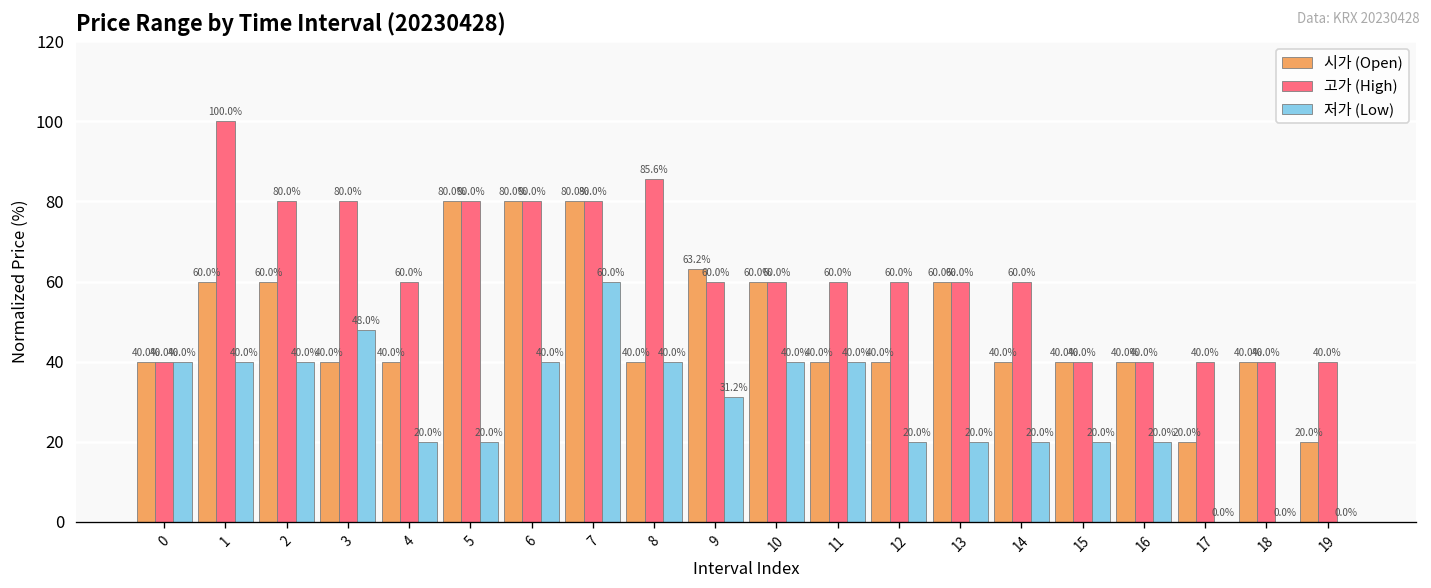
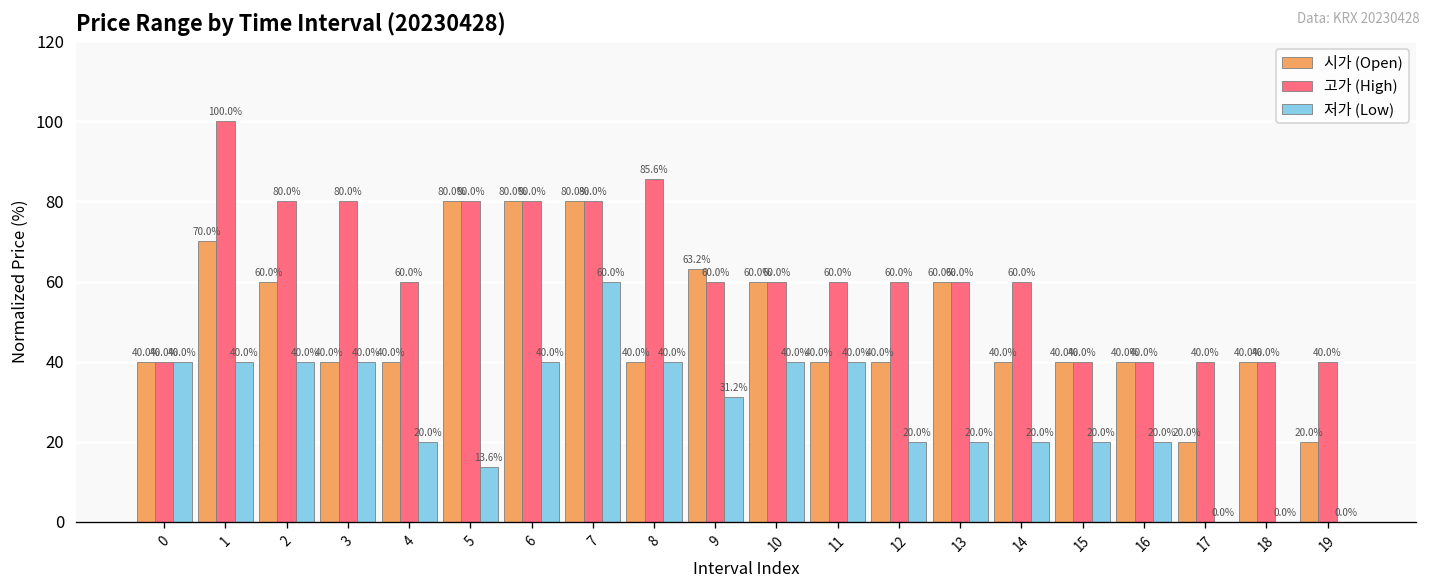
  {
    "시가 (Open)": {
-     "1": "60.0%",
+     "1": "70.0%",
      "2": "60.0%",
      "3": "40.0%",
      "4": "40.0%",
      "8": "40.0%",
      "9": "63.2%",
      "11": "40.0%",
      "12": "40.0%",
      "14": "40.0%",
      "17": "20.0%",
      "19": "20.0%"
    },
    "고가 (High)": {
      "1": "100.0%",
      "2": "80.0%",
      "3": "80.0%",
      "4": "60.0%",
      "8": "85.6%",
      "9": "60.0%",
      "11": "60.0%",
      "12": "60.0%",
      "14": "60.0%",
      "17": "40.0%",
      "19": "40.0%"
    },
    "저가 (Low)": {
      "1": "40.0%",
      "2": "40.0%",
-     "3": "48.0%",
+     "3": "40.0%",
      "4": "20.0%",
-     "5": "20.0%",
+     "5": "13.6%",
      "6": "40.0%",
      "7": "60.0%",
      "8": "40.0%",
      "9": "31.2%",
      "10": "40.0%",
      "11": "40.0%",
      "12": "20.0%",
      "13": "20.0%",
      "14": "20.0%",
      "15": "20.0%",
      "16": "20.0%",
      "17": "0.0%",
      "18": "0.0%",
      "19": "0.0%"
    }
  }
